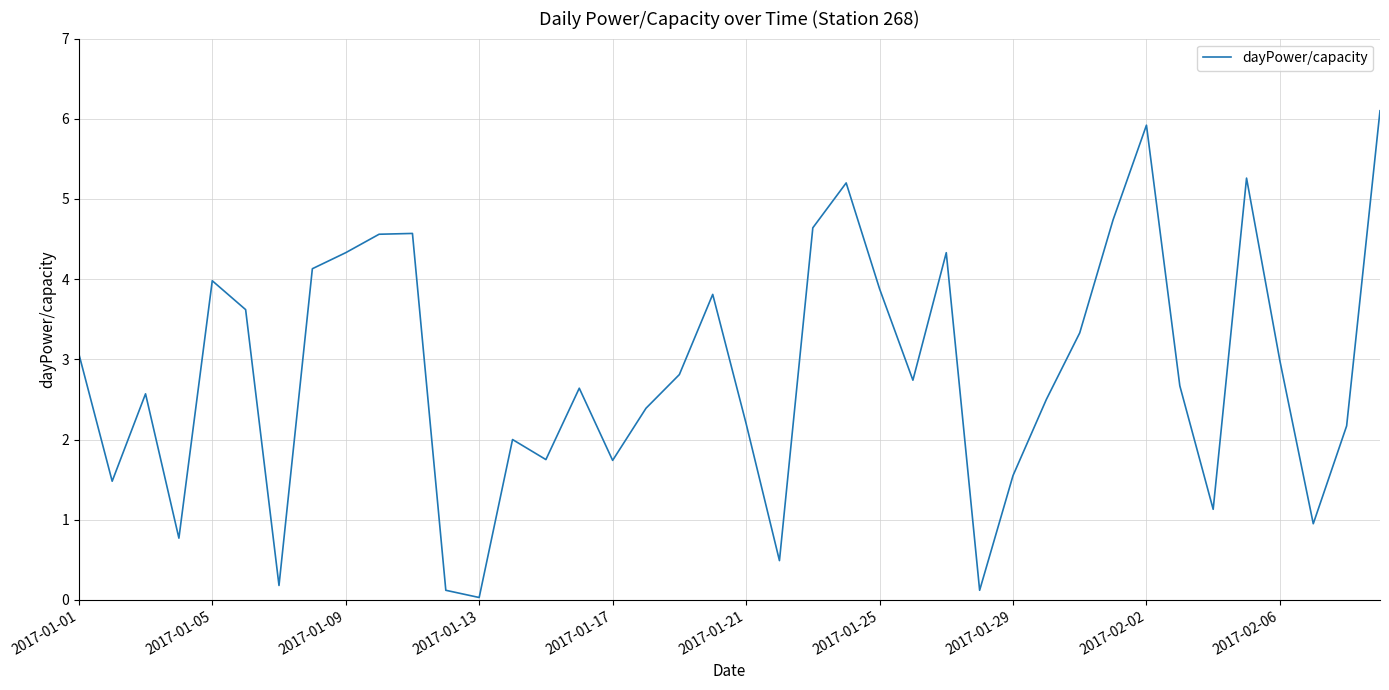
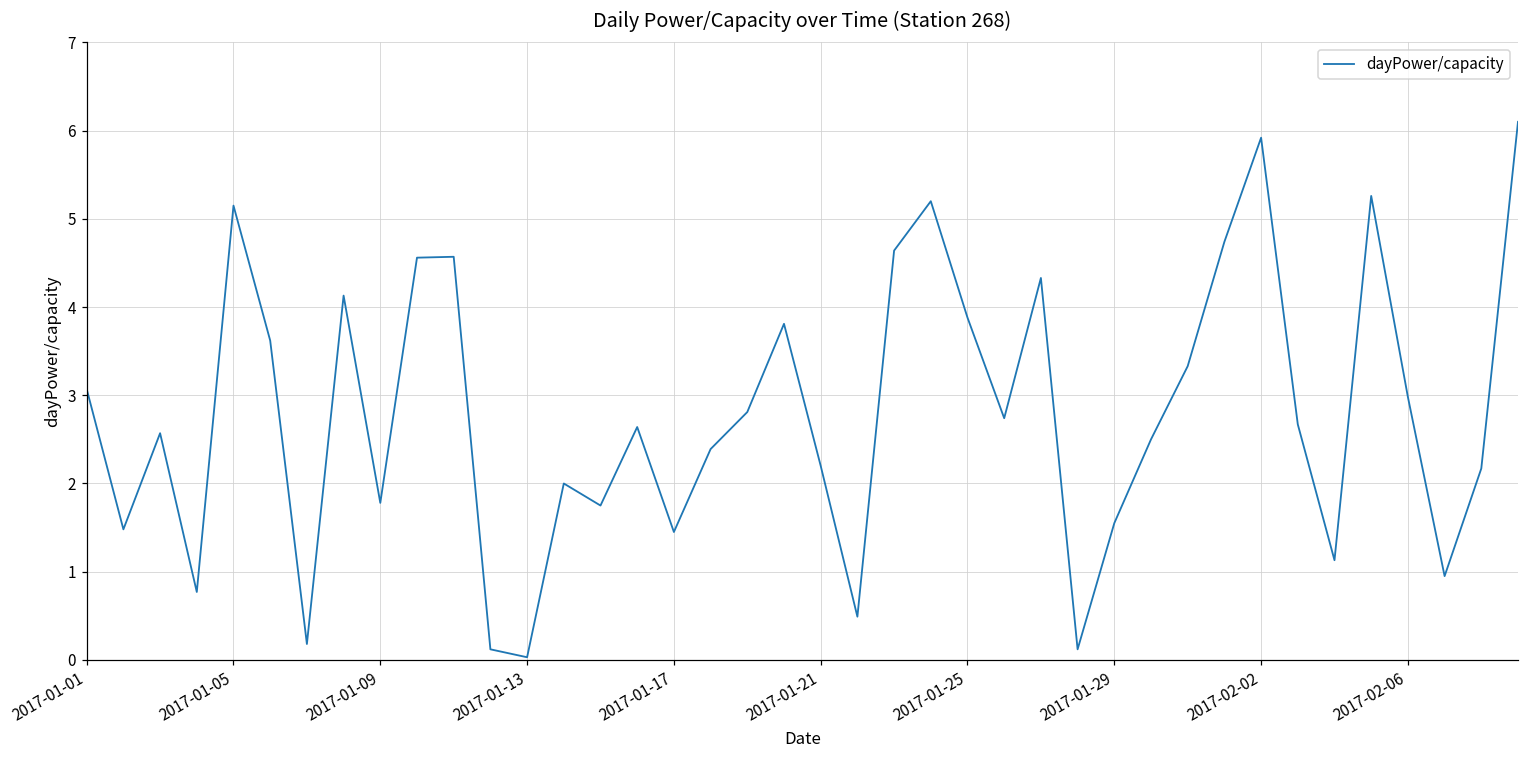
  {
    "2017-01-01": 3.1,
-   "2017-01-05": 4.0,
-   "2017-01-09": 4.3,
+   "2017-01-05": 5.2,
+   "2017-01-09": 1.8,
    "2017-01-13": 0.0,
-   "2017-01-17": 1.7,
+   "2017-01-17": 1.5,
    "2017-01-21": 2.2,
    "2017-01-25": 3.9,
    "2017-01-29": 1.6,
    "2017-02-02": 5.9,
    "2017-02-06": 3.0
  }
